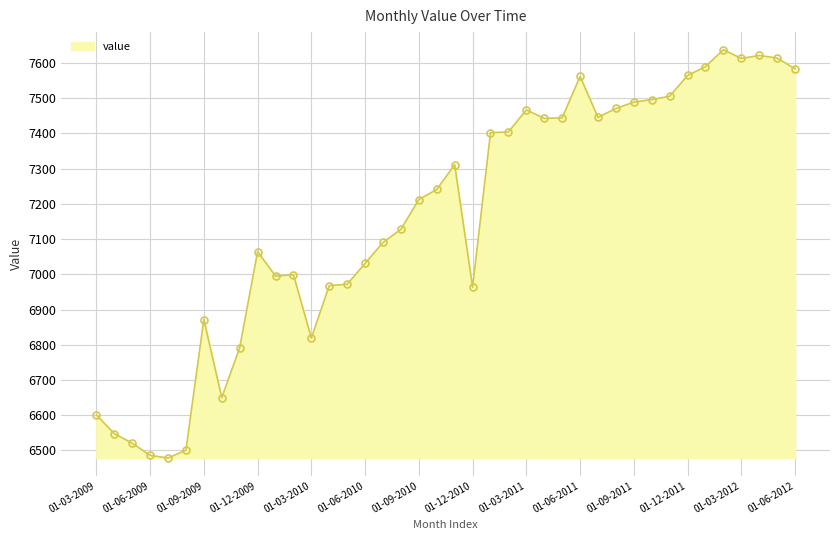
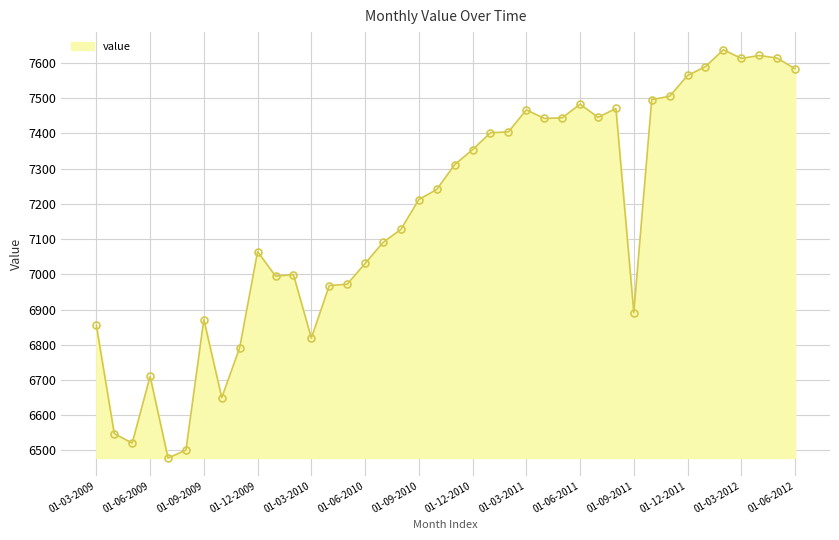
  {
-   "01-03-2009": 6600,
-   "01-06-2009": 6490,
+   "01-03-2009": 6860,
+   "01-06-2009": 6710,
    "01-09-2009": 6870,
    "01-12-2009": 7060,
    "01-03-2010": 6820,
    "01-06-2010": 7030,
    "01-09-2010": 7210,
-   "01-12-2010": 6960,
+   "01-12-2010": 7350,
    "01-03-2011": 7470,
-   "01-06-2011": 7560,
-   "01-09-2011": 7490,
+   "01-06-2011": 7480,
+   "01-09-2011": 6890,
    "01-12-2011": 7560,
    "01-03-2012": 7610,
    "01-06-2012": 7580
  }
